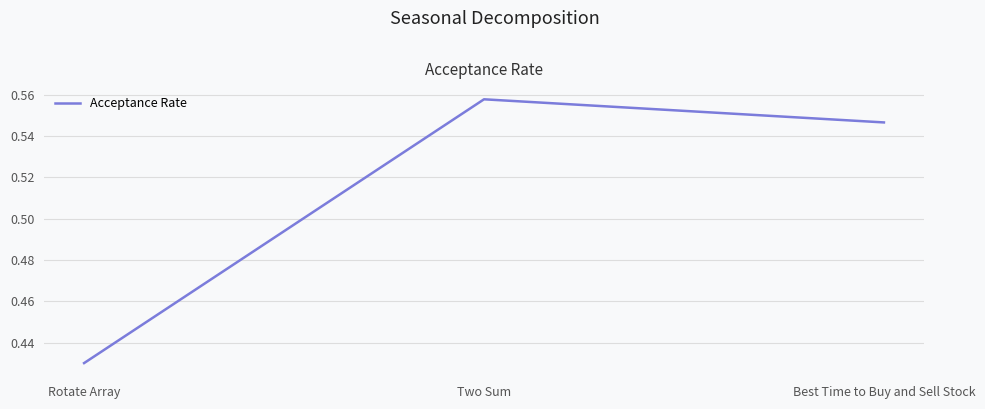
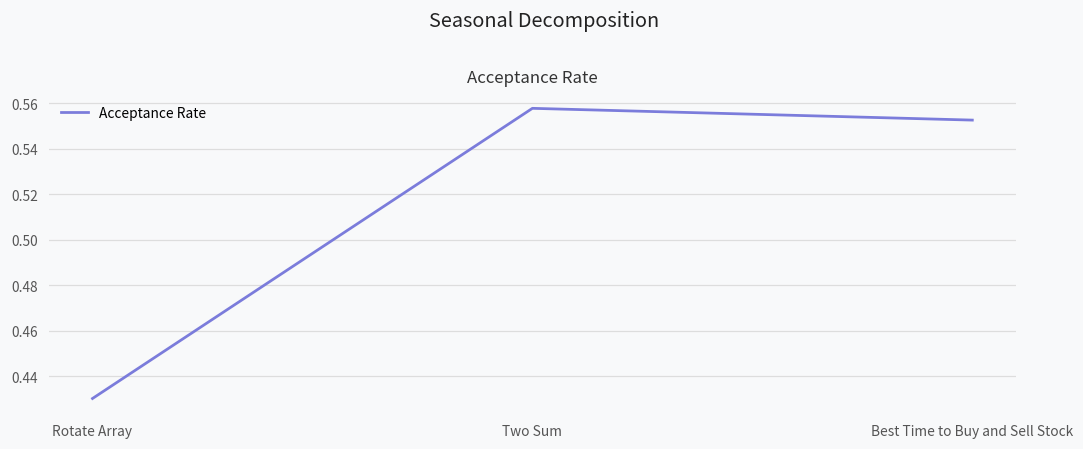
  {
    "Rotate Array": 0.430,
    "Two Sum": 0.558,
-   "Best Time to Buy and Sell Stock": 0.547
+   "Best Time to Buy and Sell Stock": 0.553
  }
